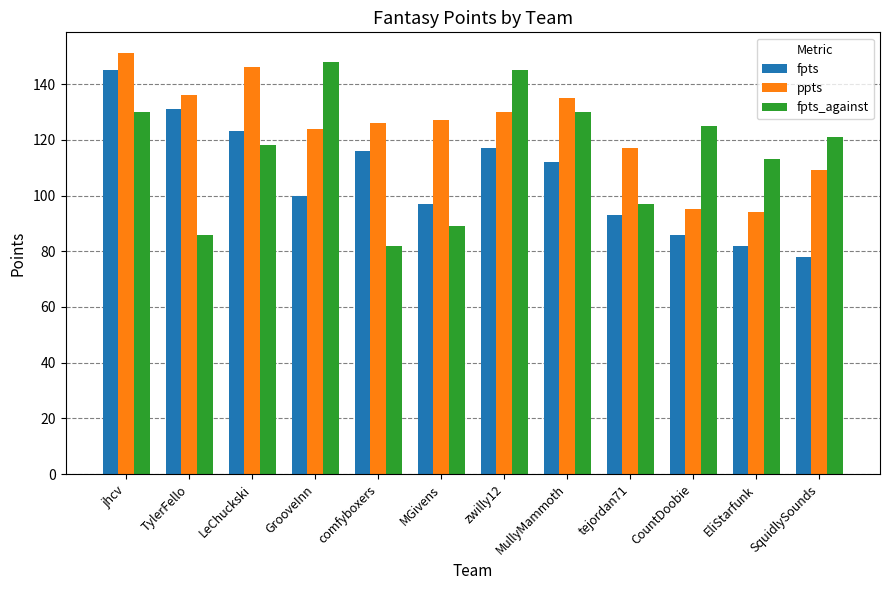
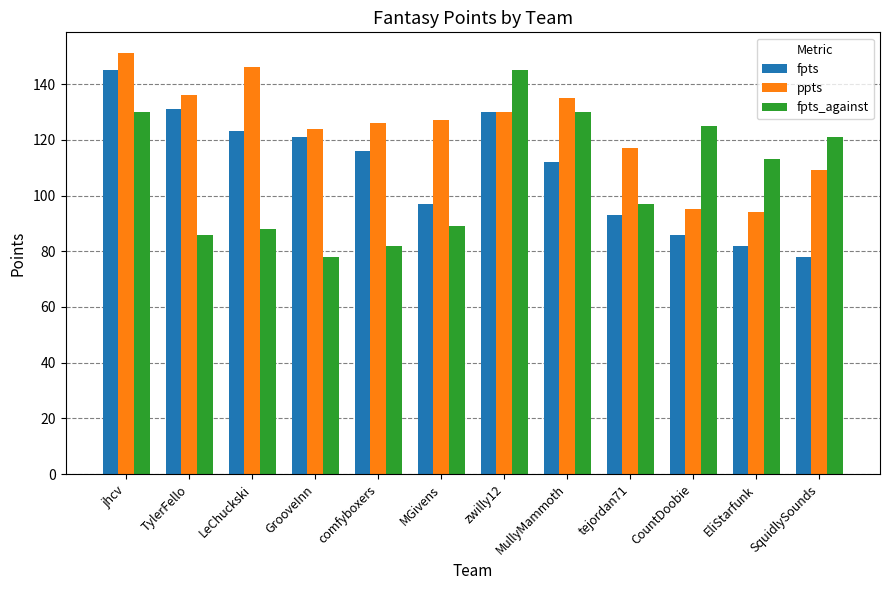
  {
    "fpts": {
      "jhcv": 145,
      "TylerFello": 131,
      "LeChuckski": 123,
-     "GrooveInn": 100,
+     "GrooveInn": 121,
      "comfyboxers": 116,
      "MGivens": 97,
-     "zwilly12": 117,
+     "zwilly12": 130,
      "MullyMammoth": 112,
      "tejordan71": 93,
      "CountDoobie": 86,
      "EliStarfunk": 82,
      "SquidlySounds": 78
    },
    "ppts": {
      "jhcv": 151,
      "TylerFello": 136,
      "LeChuckski": 146,
      "GrooveInn": 124,
      "comfyboxers": 126,
      "MGivens": 127,
      "zwilly12": 130,
      "MullyMammoth": 135,
      "tejordan71": 117,
      "CountDoobie": 95,
      "EliStarfunk": 94,
      "SquidlySounds": 109
    },
    "fpts_against": {
      "jhcv": 130,
      "TylerFello": 86,
-     "LeChuckski": 118,
-     "GrooveInn": 148,
+     "LeChuckski": 88,
+     "GrooveInn": 78,
      "comfyboxers": 82,
      "MGivens": 89,
      "zwilly12": 145,
      "MullyMammoth": 130,
      "tejordan71": 97,
      "CountDoobie": 125,
      "EliStarfunk": 113,
      "SquidlySounds": 121
    }
  }
